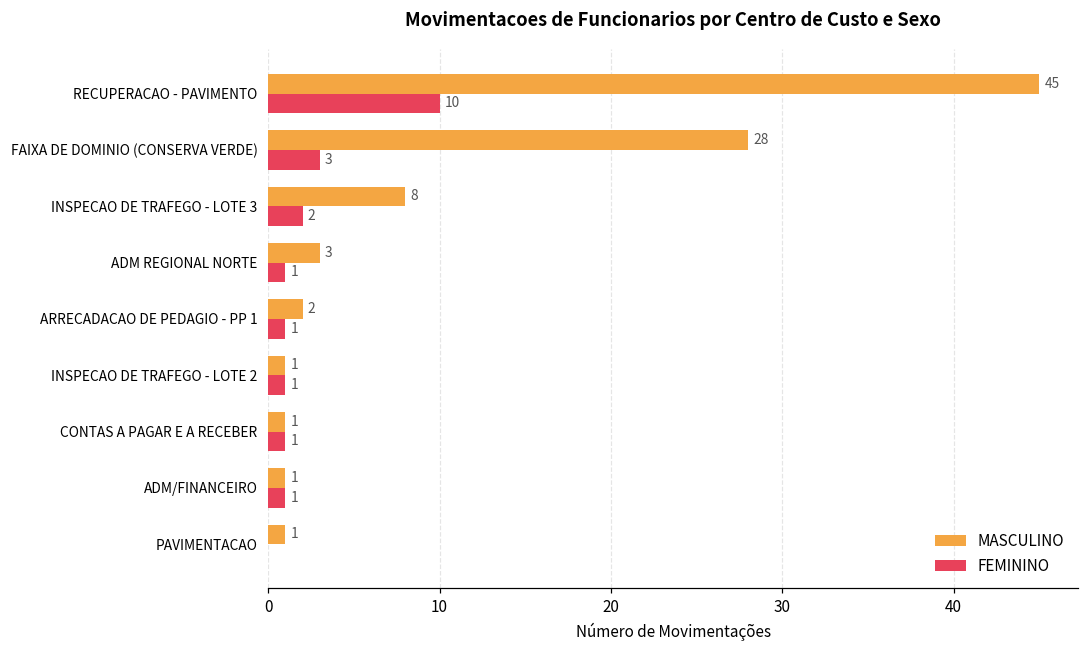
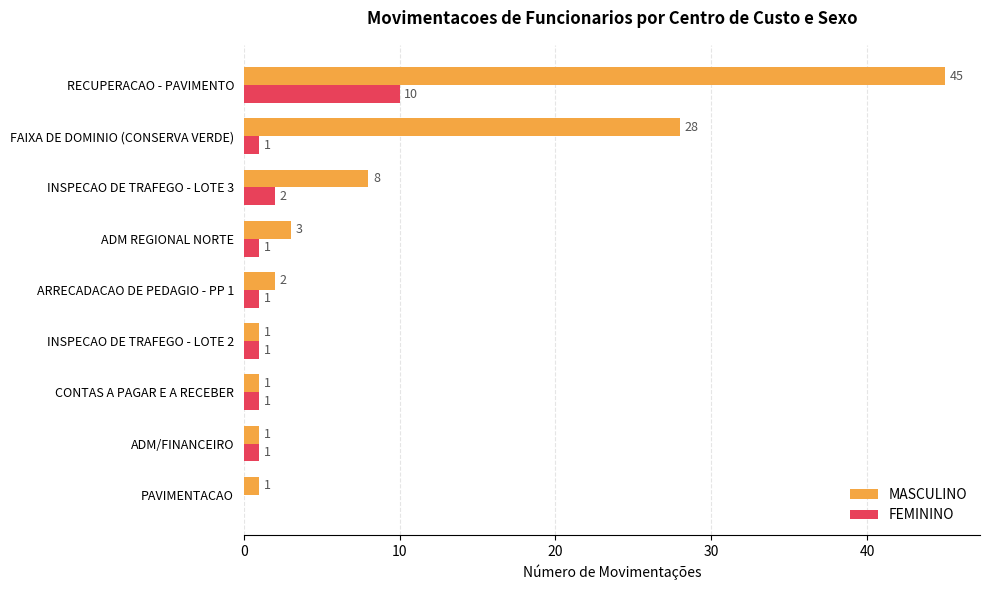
  {
    "MASCULINO": {
      "RECUPERACAO - PAVIMENTO": 45,
      "FAIXA DE DOMINIO (CONSERVA VERDE)": 28,
      "INSPECAO DE TRAFEGO - LOTE 3": 8,
      "ADM REGIONAL NORTE": 3,
      "ARRECADACAO DE PEDAGIO - PP 1": 2,
      "INSPECAO DE TRAFEGO - LOTE 2": 1,
      "CONTAS A PAGAR E A RECEBER": 1,
      "ADM/FINANCEIRO": 1,
      "PAVIMENTACAO": 1
    },
    "FEMININO": {
      "RECUPERACAO - PAVIMENTO": 10,
-     "FAIXA DE DOMINIO (CONSERVA VERDE)": 3,
+     "FAIXA DE DOMINIO (CONSERVA VERDE)": 1,
      "INSPECAO DE TRAFEGO - LOTE 3": 2,
      "ADM REGIONAL NORTE": 1,
      "ARRECADACAO DE PEDAGIO - PP 1": 1,
      "INSPECAO DE TRAFEGO - LOTE 2": 1,
      "CONTAS A PAGAR E A RECEBER": 1,
      "ADM/FINANCEIRO": 1
    }
  }
